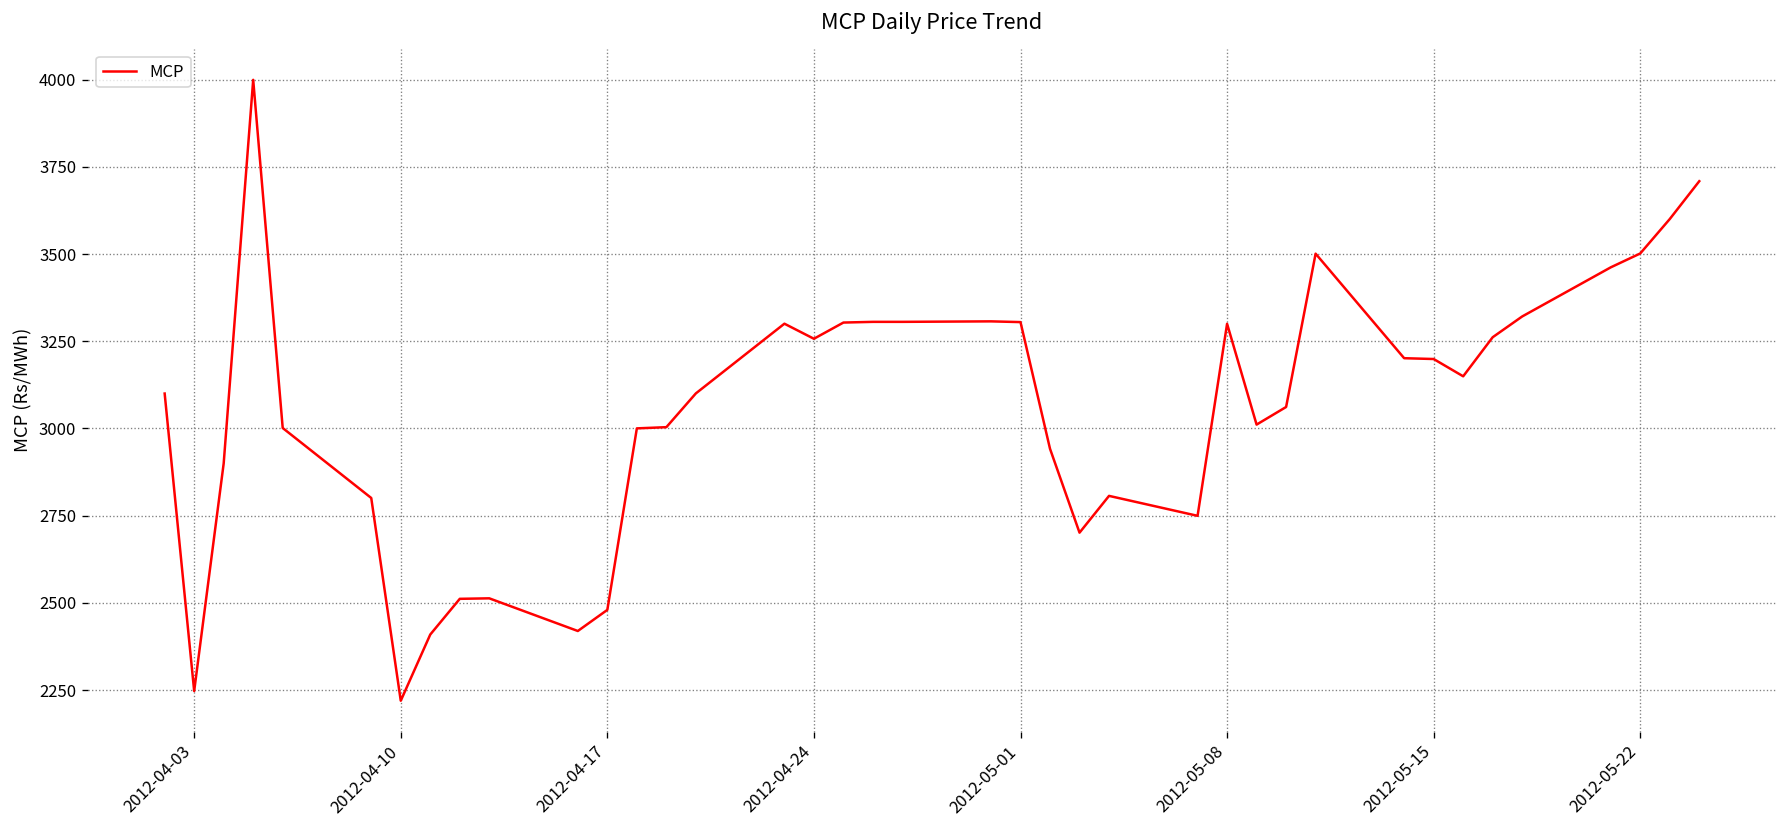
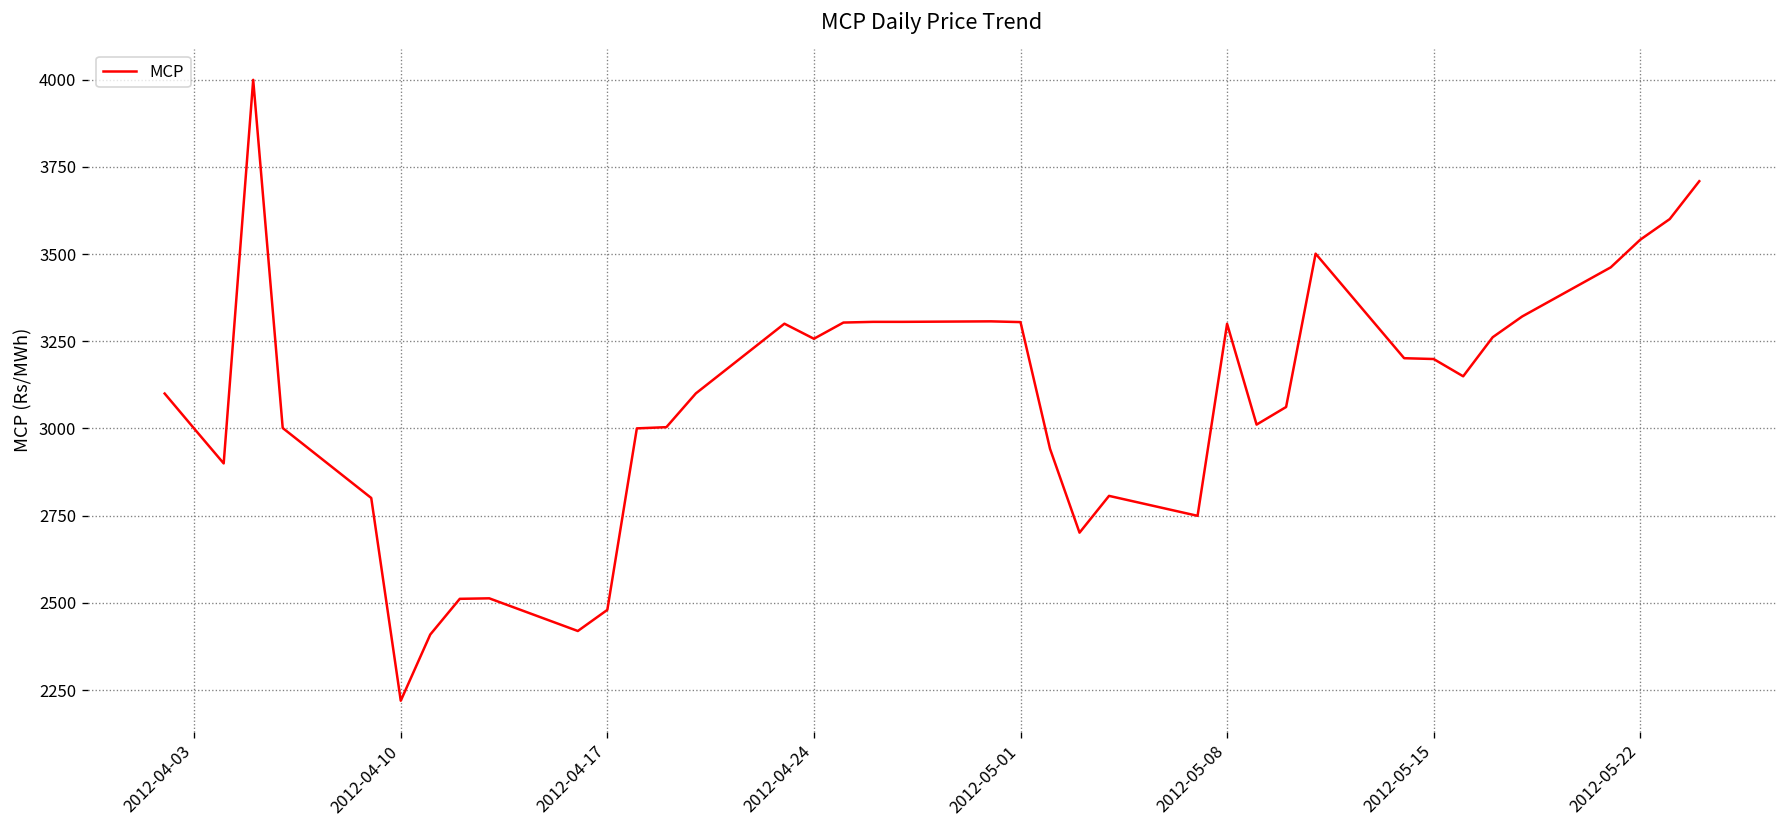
  {
-   "2012-04-03": 2250,
+   "2012-04-03": 3000,
    "2012-04-10": 2220,
    "2012-04-17": 2480,
    "2012-04-24": 3260,
    "2012-05-01": 3310,
    "2012-05-08": 3300,
    "2012-05-15": 3200,
-   "2012-05-22": 3500
+   "2012-05-22": 3540
  }
